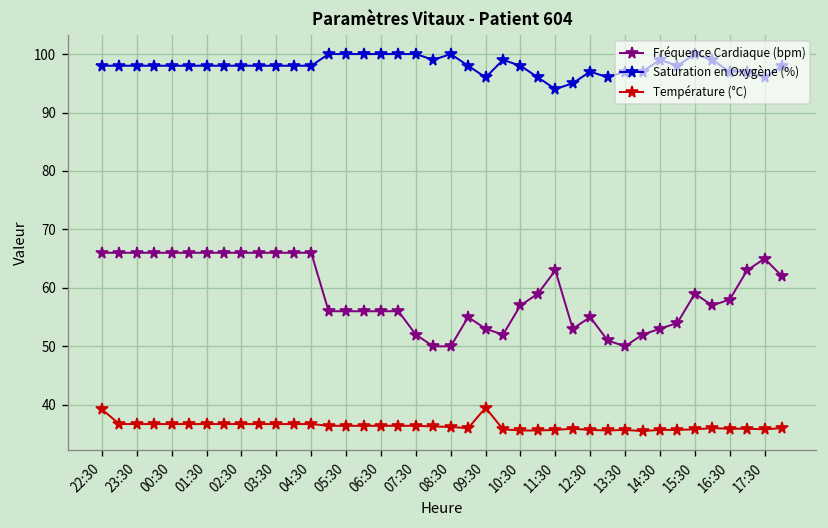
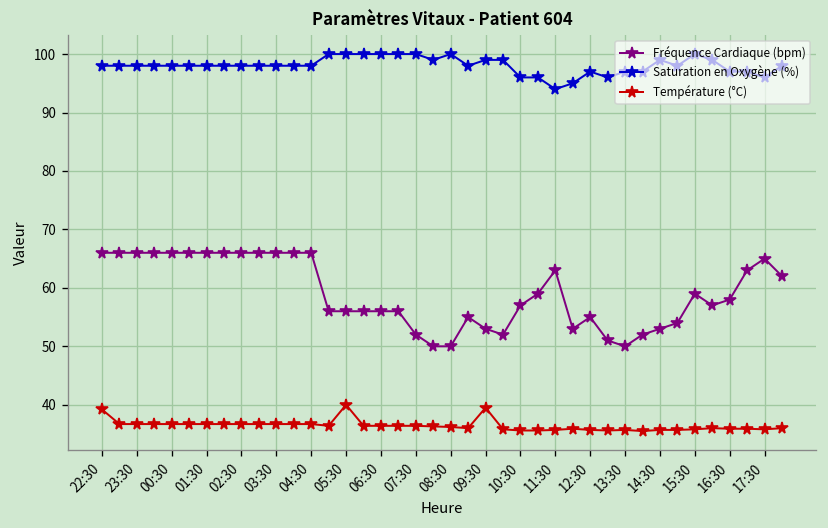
  {
    "Fréquence Cardiaque (bpm)": {
      "22:30": 66,
      "23:30": 66,
      "00:30": 66,
      "01:30": 66,
      "02:30": 66,
      "03:30": 66,
      "04:30": 66,
      "05:30": 56,
      "06:30": 56,
      "07:30": 52,
      "08:30": 50,
      "09:30": 53,
      "10:30": 57,
      "11:30": 63,
      "12:30": 55,
      "13:30": 50,
      "14:30": 53,
      "15:30": 59,
      "16:30": 58,
      "17:30": 65
    },
    "Saturation en Oxygène (%)": {
      "22:30": 98,
      "23:30": 98,
      "00:30": 98,
      "01:30": 98,
      "02:30": 98,
      "03:30": 98,
      "04:30": 98,
      "05:30": 100,
      "06:30": 100,
      "07:30": 100,
      "08:30": 100,
-     "09:30": 96,
-     "10:30": 98,
+     "09:30": 99,
+     "10:30": 96,
      "11:30": 94,
      "12:30": 97
    },
    "Température (°C)": {
      "22:30": 39,
      "23:30": 37,
      "00:30": 37,
      "01:30": 37,
      "02:30": 37,
      "03:30": 37,
      "04:30": 37,
-     "05:30": 36,
+     "05:30": 40,
      "06:30": 36,
      "07:30": 36,
      "08:30": 36,
      "09:30": 40,
      "10:30": 36,
      "11:30": 36,
      "12:30": 36,
      "13:30": 36,
      "14:30": 36,
      "15:30": 36,
      "16:30": 36,
      "17:30": 36
    }
  }
